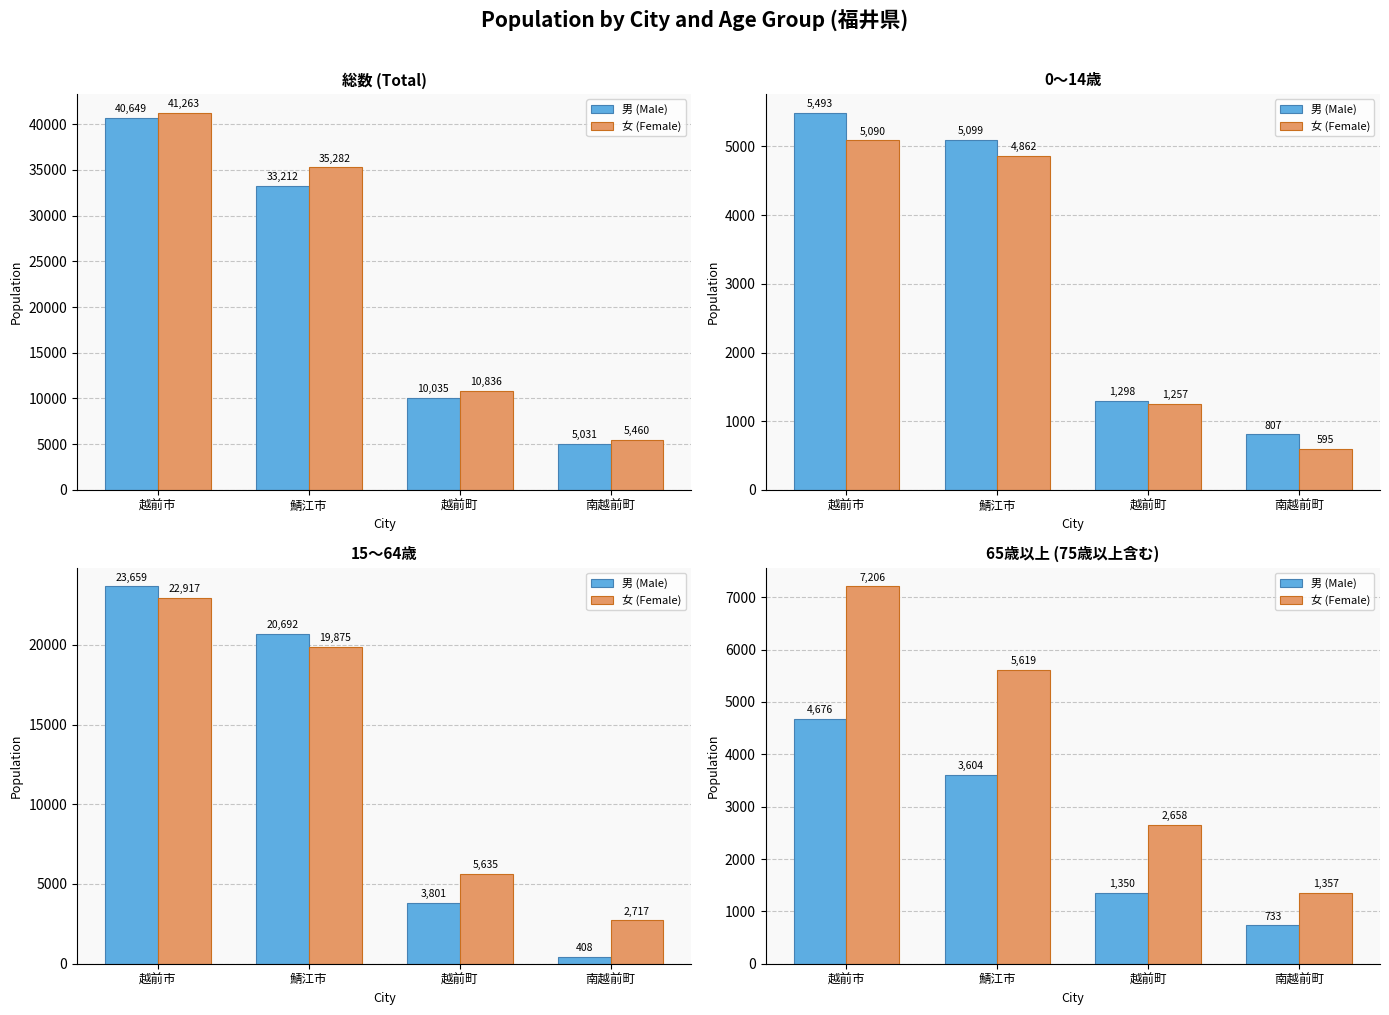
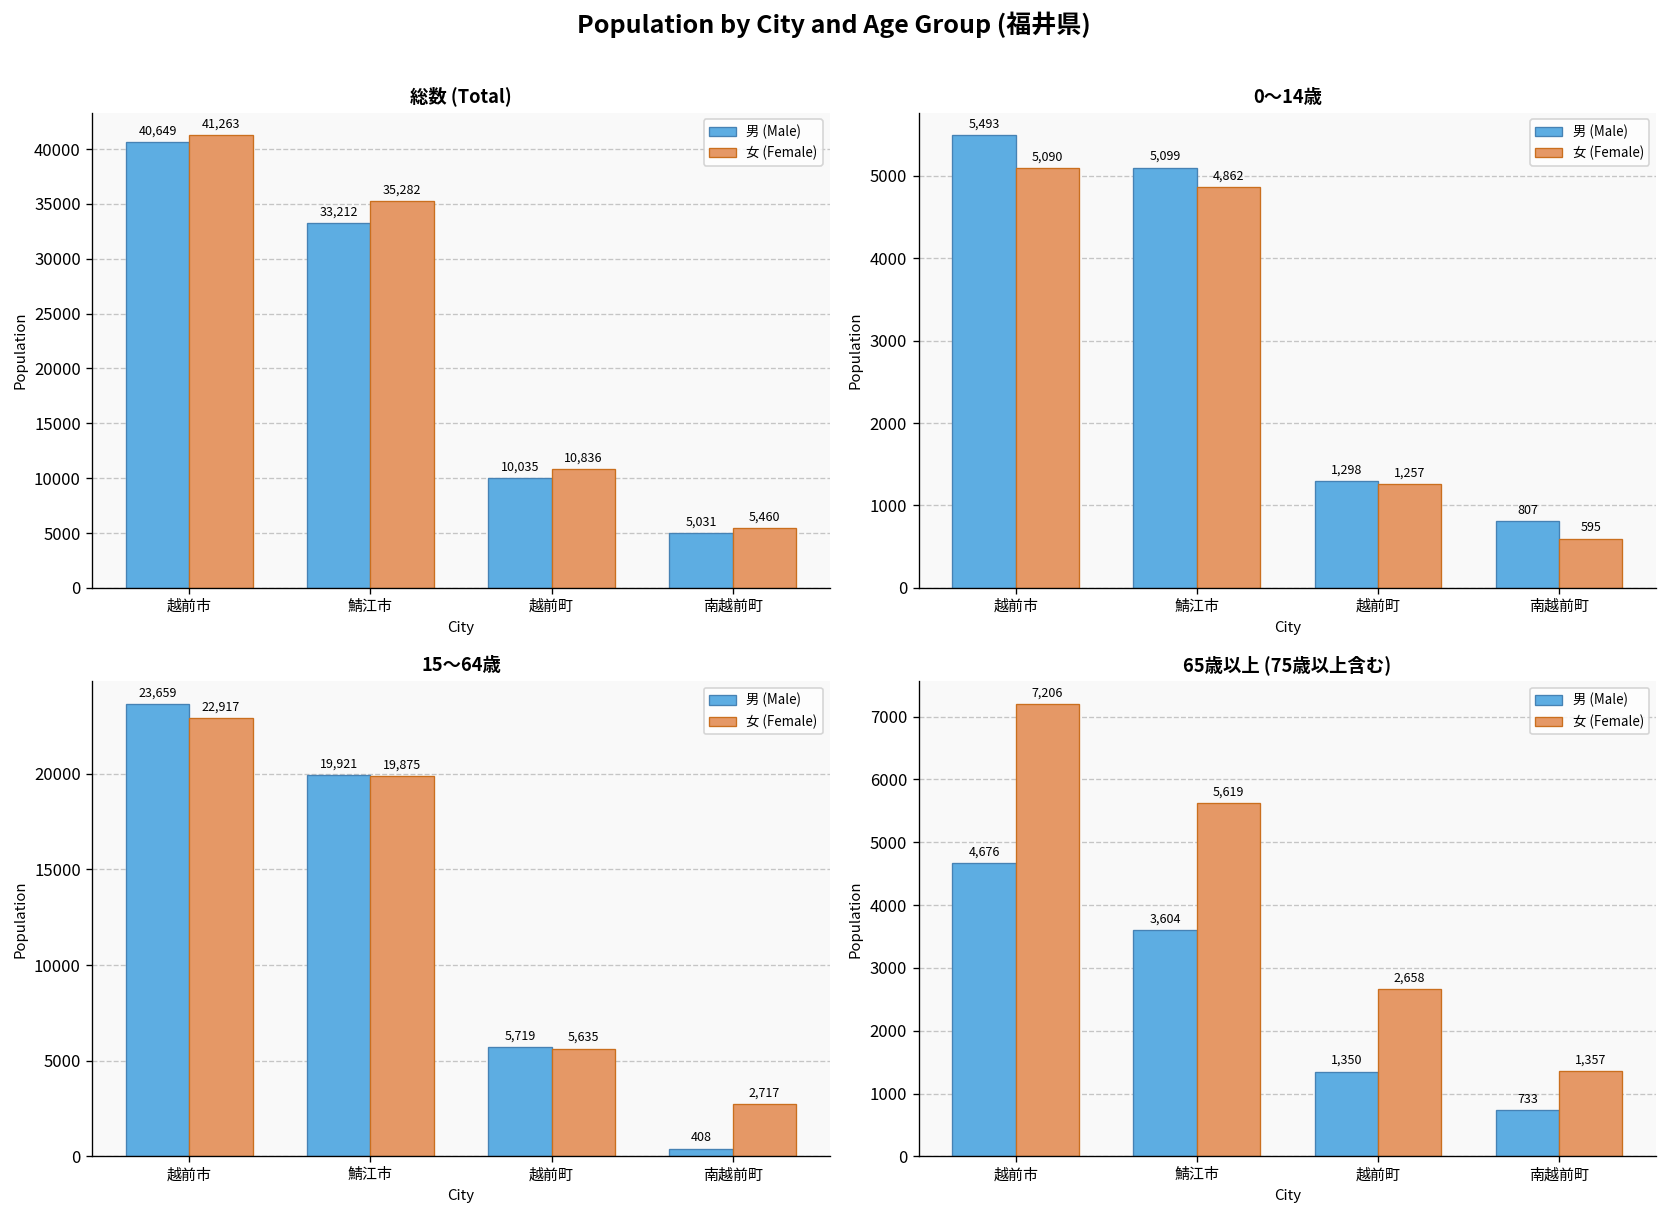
  {
    "総数 (Total)": {
      "男 (Male)": {
        "越前市": "40,649",
        "鯖江市": "33,212",
        "越前町": "10,035",
        "南越前町": "5,031"
      },
      "女 (Female)": {
        "越前市": "41,263",
        "鯖江市": "35,282",
        "越前町": "10,836",
        "南越前町": "5,460"
      }
    },
    "0～14歳": {
      "男 (Male)": {
        "越前市": "5,493",
        "鯖江市": "5,099",
        "越前町": "1,298",
        "南越前町": "807"
      },
      "女 (Female)": {
        "越前市": "5,090",
        "鯖江市": "4,862",
        "越前町": "1,257",
        "南越前町": "595"
      }
    },
    "15～64歳": {
      "男 (Male)": {
        "越前市": "23,659",
-       "鯖江市": "20,692",
-       "越前町": "3,801",
+       "鯖江市": "19,921",
+       "越前町": "5,719",
        "南越前町": "408"
      },
      "女 (Female)": {
        "越前市": "22,917",
        "鯖江市": "19,875",
        "越前町": "5,635",
        "南越前町": "2,717"
      }
    },
    "65歳以上 (75歳以上含む)": {
      "男 (Male)": {
        "越前市": "4,676",
        "鯖江市": "3,604",
        "越前町": "1,350",
        "南越前町": "733"
      },
      "女 (Female)": {
        "越前市": "7,206",
        "鯖江市": "5,619",
        "越前町": "2,658",
        "南越前町": "1,357"
      }
    }
  }
